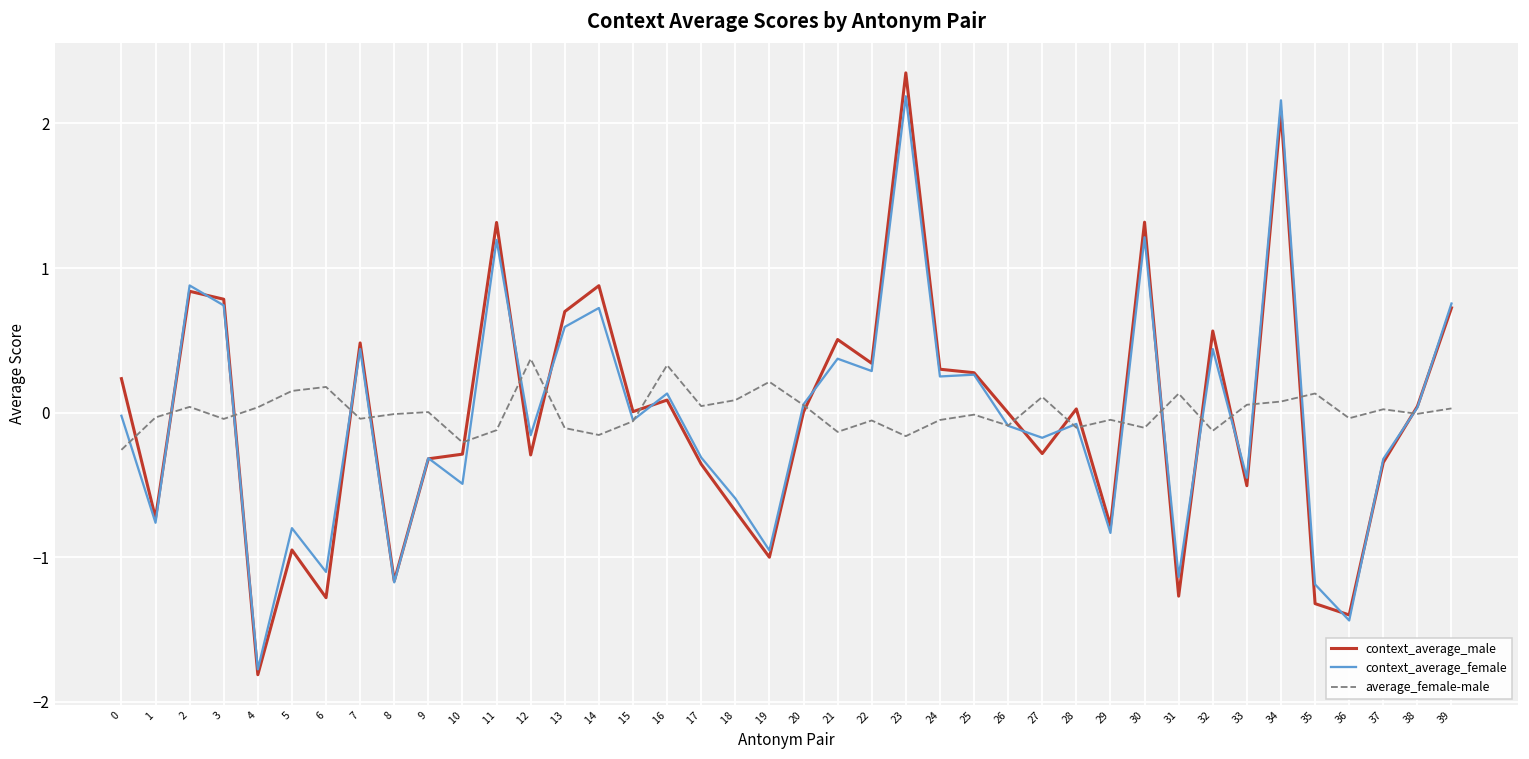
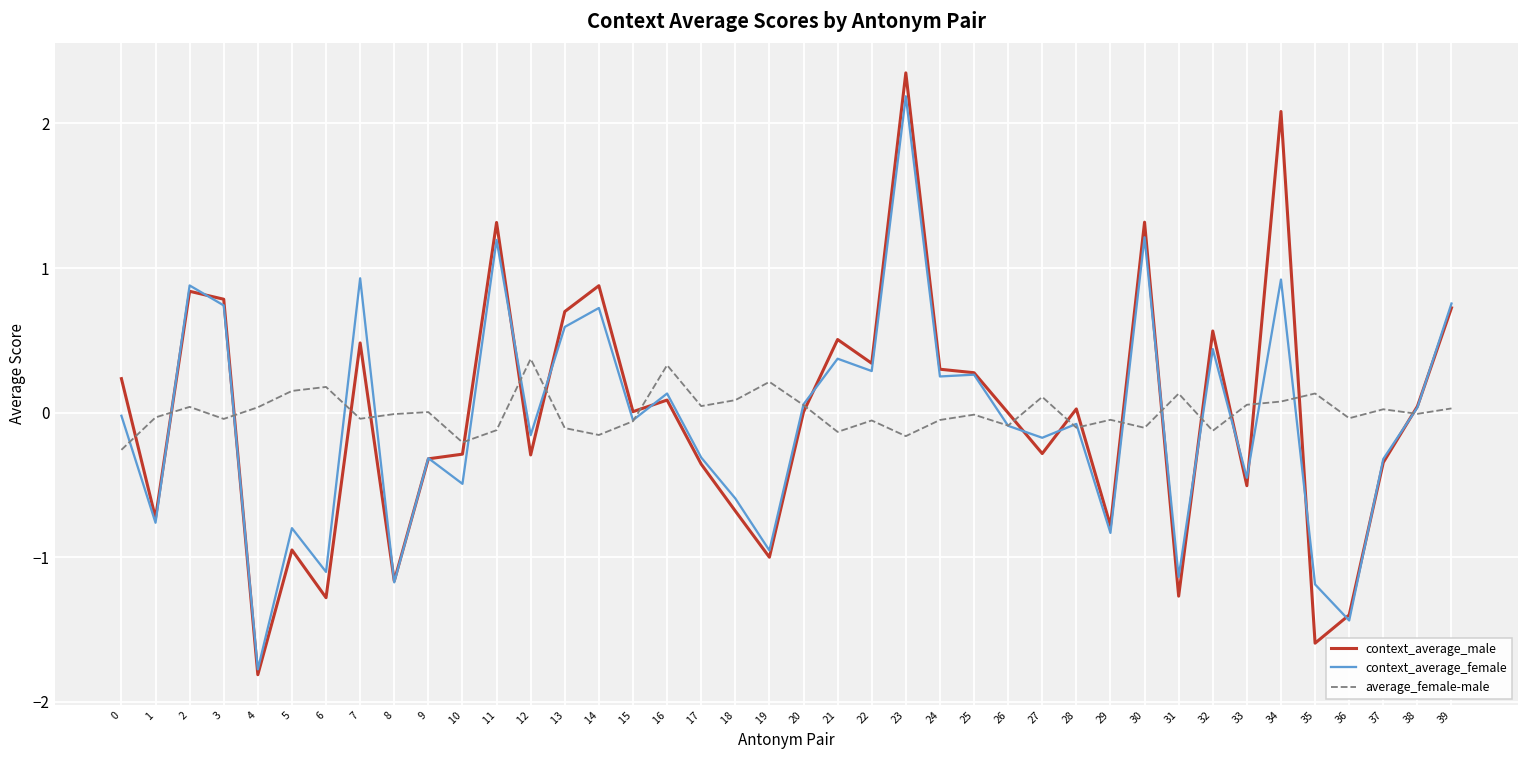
  {
    "context_average_male": {
      "0": 0.24,
      "1": -0.73,
      "2": 0.84,
      "3": 0.78,
      "4": -1.81,
      "5": -0.95,
      "6": -1.28,
      "7": 0.48,
      "10": -0.29,
      "11": 1.32,
      "12": -0.29,
      "13": 0.70,
      "14": 0.88,
      "15": 0.01,
      "16": 0.09,
      "17": -0.36,
      "18": -0.68,
      "19": -1.00,
      "20": 0.00,
      "21": 0.51,
      "22": 0.34,
      "23": 2.35,
      "24": 0.30,
      "26": 0.00,
      "27": -0.28,
      "28": 0.03,
      "29": -0.78,
      "30": 1.32,
      "31": -1.27,
      "32": 0.57,
      "33": -0.50,
      "34": 2.08,
-     "35": -1.32,
+     "35": -1.59,
      "36": -1.40,
      "37": -0.34,
      "39": 0.73
    },
    "context_average_female": {
      "0": -0.02,
      "1": -0.76,
      "2": 0.88,
      "3": 0.74,
      "4": -1.77,
      "5": -0.80,
      "6": -1.10,
-     "7": 0.44,
+     "7": 0.93,
      "10": -0.49,
      "11": 1.19,
      "12": -0.16,
      "13": 0.59,
      "14": 0.72,
      "16": 0.13,
      "17": -0.31,
      "18": -0.59,
      "19": -0.95,
      "21": 0.37,
      "22": 0.29,
      "23": 2.19,
      "24": 0.25,
      "27": -0.17,
      "28": -0.08,
      "29": -0.83,
      "30": 1.21,
      "31": -1.14,
      "32": 0.44,
      "33": -0.45,
-     "34": 2.16,
+     "34": 0.92,
      "35": -1.19,
      "36": -1.44,
      "37": -0.32,
      "39": 0.76
    },
    "average_female-male": {
      "0": -0.26,
      "1": -0.03,
      "2": 0.04,
      "3": -0.04,
      "4": 0.04,
      "5": 0.15,
      "6": 0.18,
      "7": -0.04,
      "8": -0.01,
      "9": 0.00,
      "10": -0.21,
      "11": -0.12,
      "12": 0.37,
      "13": -0.11,
      "14": -0.15,
      "16": 0.33,
      "17": 0.05,
      "18": 0.09,
      "19": 0.21,
      "21": -0.13,
      "22": -0.05,
      "23": -0.16,
      "24": -0.05,
      "25": -0.01,
      "27": 0.11,
      "28": -0.10,
      "29": -0.05,
      "30": -0.10,
      "31": 0.13,
      "32": -0.12,
      "33": 0.06,
      "34": 0.08,
      "35": 0.13,
      "36": -0.04,
      "37": 0.02,
      "38": -0.01,
      "39": 0.03
    }
  }
